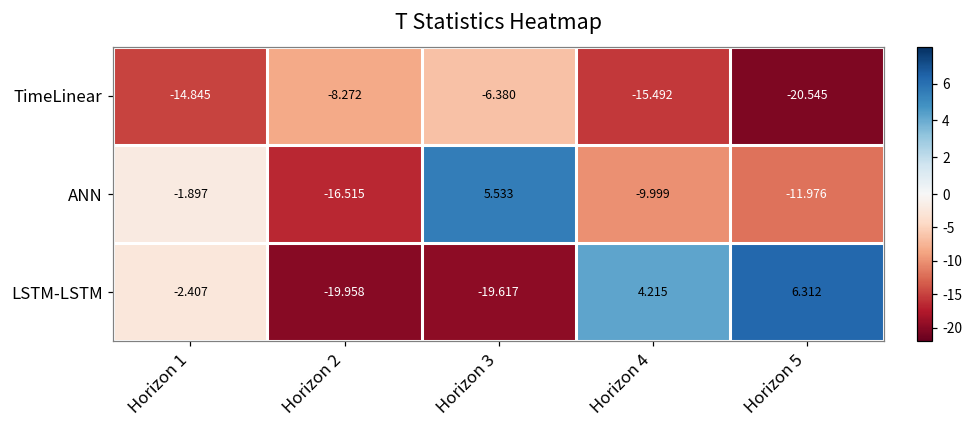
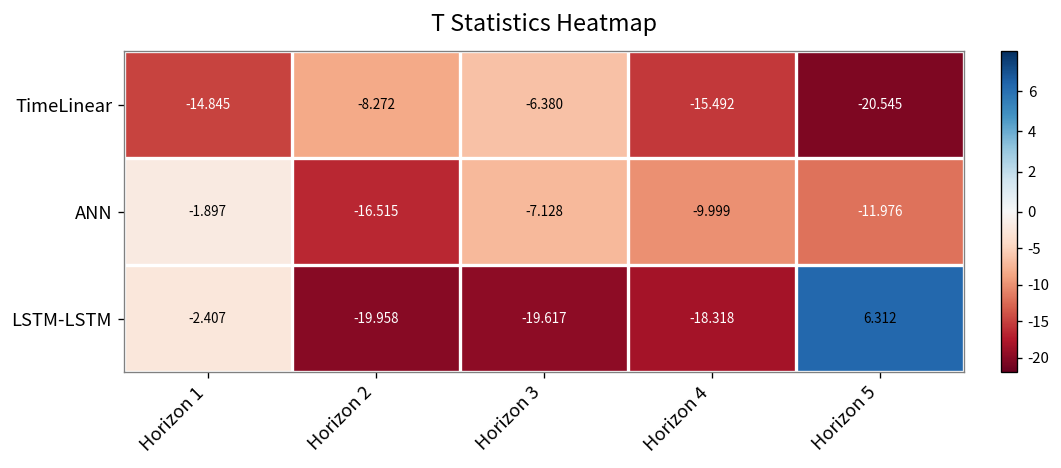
  {
    "TimeLinear": {
      "Horizon 1": -14.845,
      "Horizon 2": -8.272,
      "Horizon 3": -6.380,
      "Horizon 4": -15.492,
      "Horizon 5": -20.545
    },
    "ANN": {
      "Horizon 1": -1.897,
      "Horizon 2": -16.515,
-     "Horizon 3": 5.533,
+     "Horizon 3": -7.128,
      "Horizon 4": -9.999,
      "Horizon 5": -11.976
    },
    "LSTM-LSTM": {
      "Horizon 1": -2.407,
      "Horizon 2": -19.958,
      "Horizon 3": -19.617,
-     "Horizon 4": 4.215,
+     "Horizon 4": -18.318,
      "Horizon 5": 6.312
    }
  }
